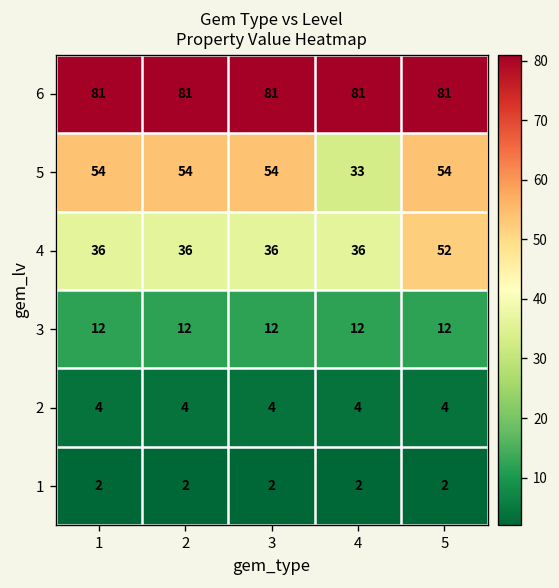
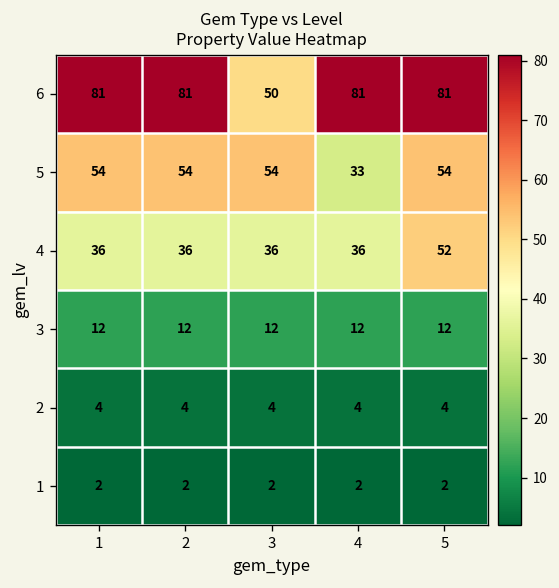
  {
    "6": {
      "1": 81,
      "2": 81,
-     "3": 81,
+     "3": 50,
      "4": 81,
      "5": 81
    },
    "5": {
      "1": 54,
      "2": 54,
      "3": 54,
      "4": 33,
      "5": 54
    },
    "4": {
      "1": 36,
      "2": 36,
      "3": 36,
      "4": 36,
      "5": 52
    },
    "3": {
      "1": 12,
      "2": 12,
      "3": 12,
      "4": 12,
      "5": 12
    },
    "2": {
      "1": 4,
      "2": 4,
      "3": 4,
      "4": 4,
      "5": 4
    },
    "1": {
      "1": 2,
      "2": 2,
      "3": 2,
      "4": 2,
      "5": 2
    }
  }
